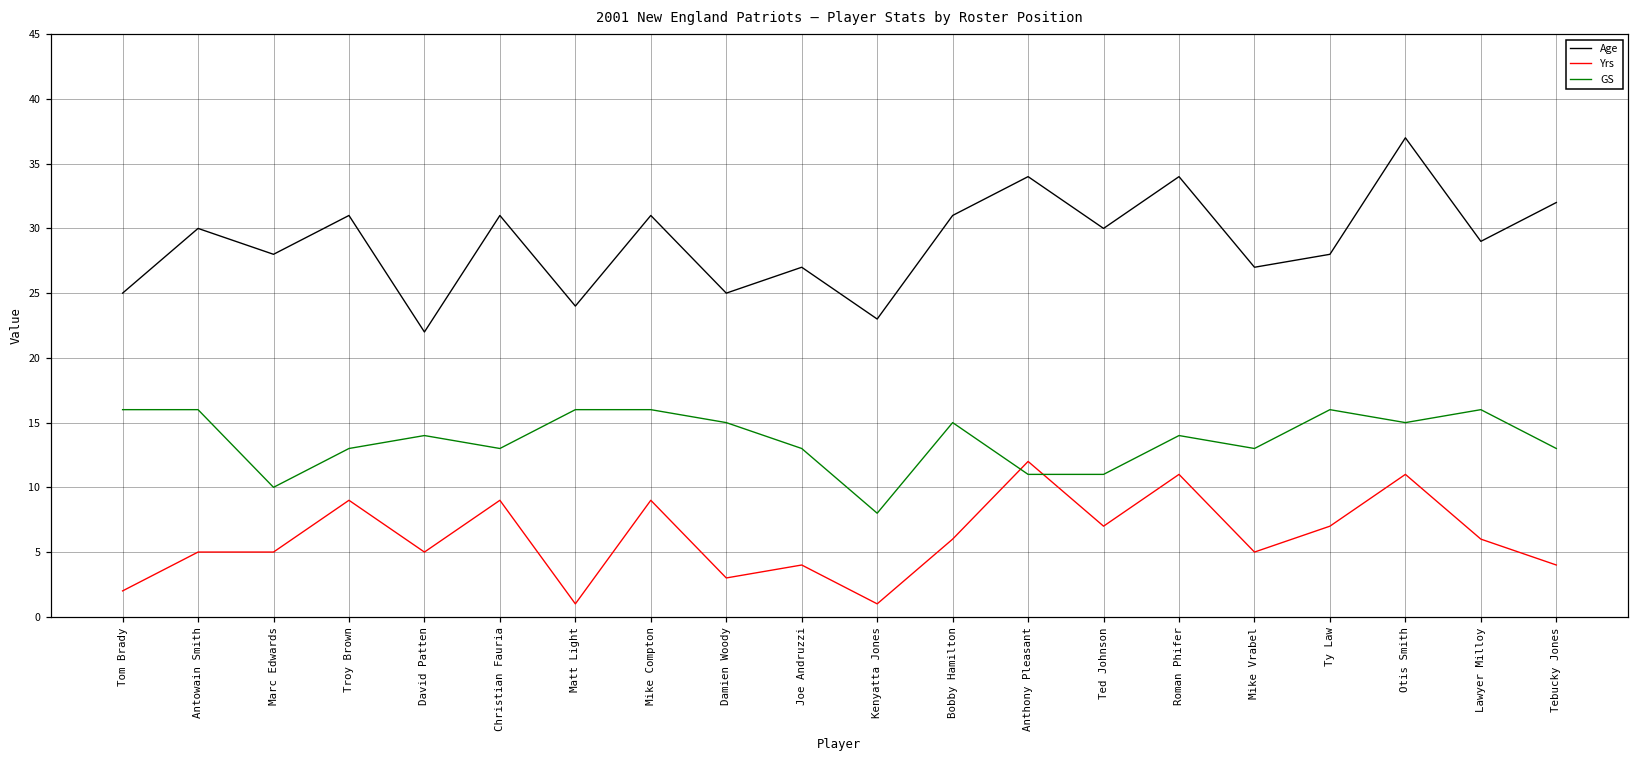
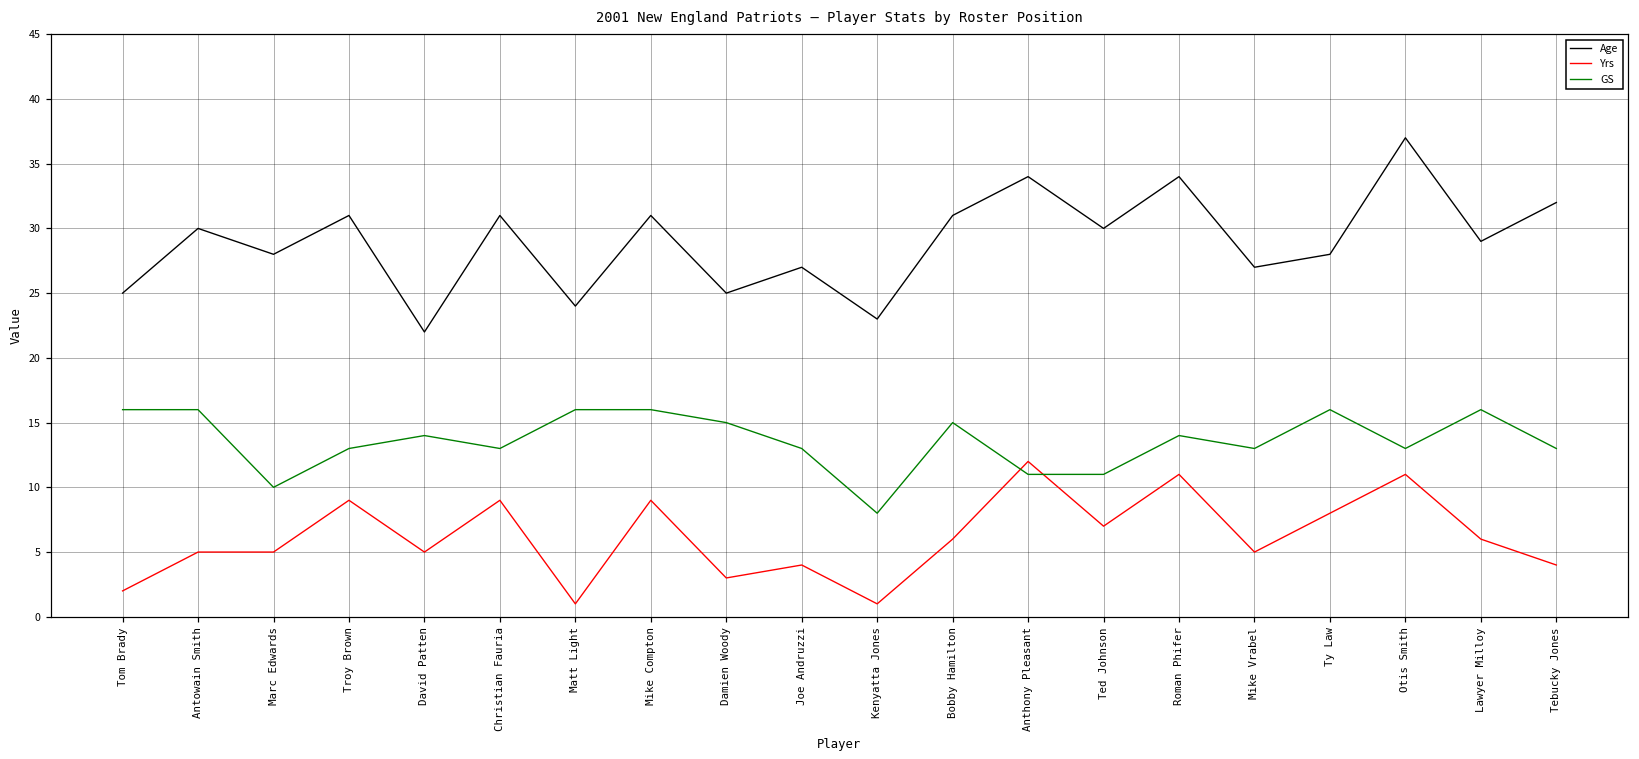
  {
    "Age": {
      "Tom Brady": 25,
      "Antowain Smith": 30,
      "Marc Edwards": 28,
      "Troy Brown": 31,
      "David Patten": 22,
      "Christian Fauria": 31,
      "Matt Light": 24,
      "Mike Compton": 31,
      "Damien Woody": 25,
      "Joe Andruzzi": 27,
      "Kenyatta Jones": 23,
      "Bobby Hamilton": 31,
      "Anthony Pleasant": 34,
      "Ted Johnson": 30,
      "Roman Phifer": 34,
      "Mike Vrabel": 27,
      "Ty Law": 28,
      "Otis Smith": 37,
      "Lawyer Milloy": 29,
      "Tebucky Jones": 32
    },
    "Yrs": {
      "Tom Brady": 2,
      "Antowain Smith": 5,
      "Marc Edwards": 5,
      "Troy Brown": 9,
      "David Patten": 5,
      "Christian Fauria": 9,
      "Matt Light": 1,
      "Mike Compton": 9,
      "Damien Woody": 3,
      "Joe Andruzzi": 4,
      "Kenyatta Jones": 1,
      "Bobby Hamilton": 6,
      "Anthony Pleasant": 12,
      "Ted Johnson": 7,
      "Roman Phifer": 11,
      "Mike Vrabel": 5,
-     "Ty Law": 7,
+     "Ty Law": 8,
      "Otis Smith": 11,
      "Lawyer Milloy": 6,
      "Tebucky Jones": 4
    },
    "GS": {
      "Tom Brady": 16,
      "Antowain Smith": 16,
      "Marc Edwards": 10,
      "Troy Brown": 13,
      "David Patten": 14,
      "Christian Fauria": 13,
      "Matt Light": 16,
      "Mike Compton": 16,
      "Damien Woody": 15,
      "Joe Andruzzi": 13,
      "Kenyatta Jones": 8,
      "Bobby Hamilton": 15,
      "Anthony Pleasant": 11,
      "Ted Johnson": 11,
      "Roman Phifer": 14,
      "Mike Vrabel": 13,
      "Ty Law": 16,
-     "Otis Smith": 15,
+     "Otis Smith": 13,
      "Lawyer Milloy": 16,
      "Tebucky Jones": 13
    }
  }
